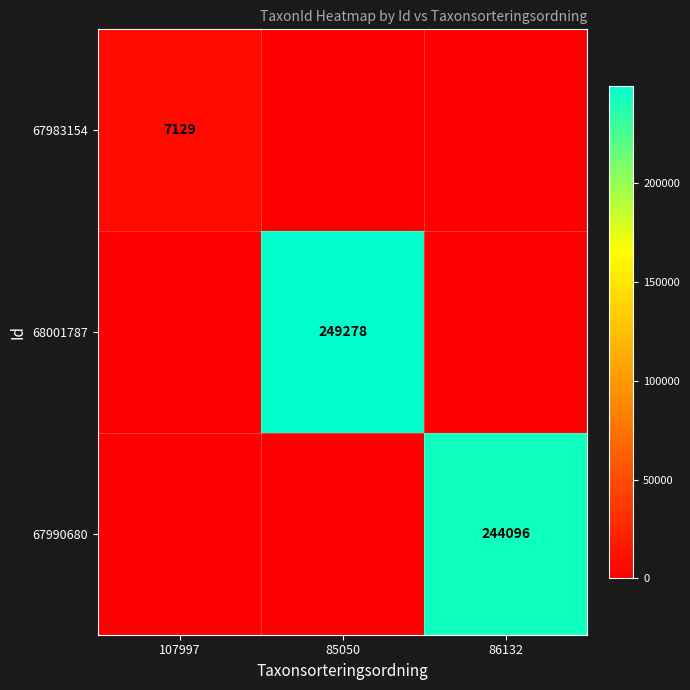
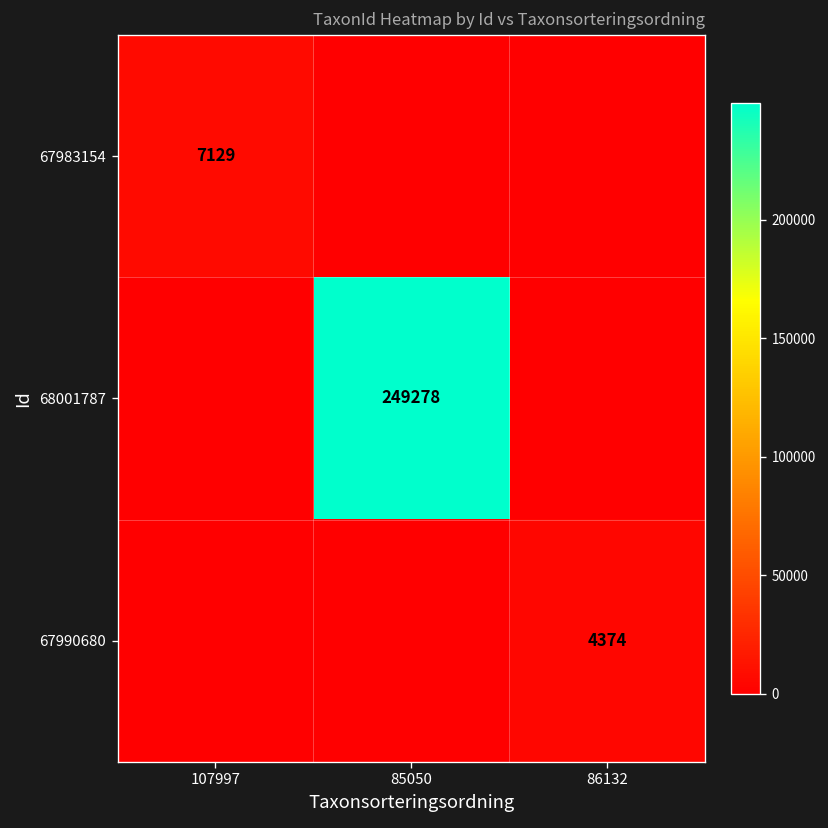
  {
    "67983154": {
      "107997": 7129
    },
    "68001787": {
      "85050": 249278
    },
    "67990680": {
-     "86132": 244096
+     "86132": 4374
    }
  }
